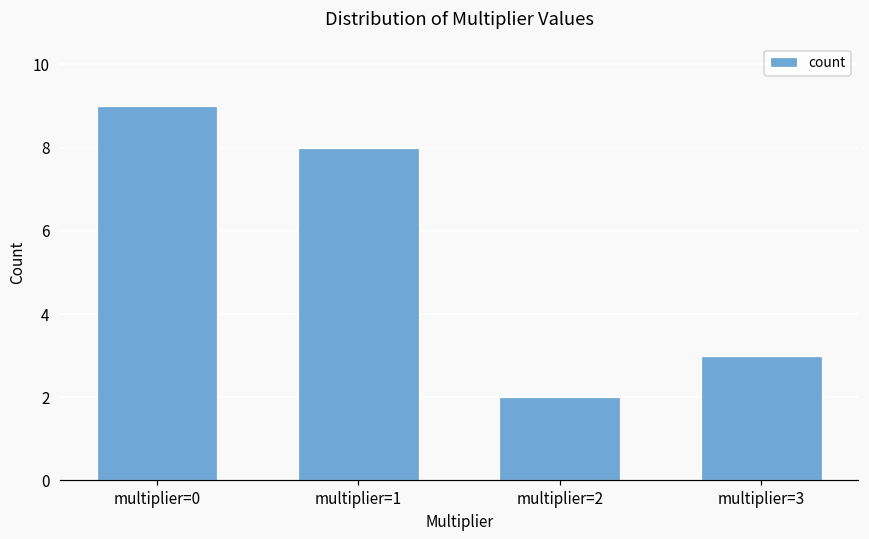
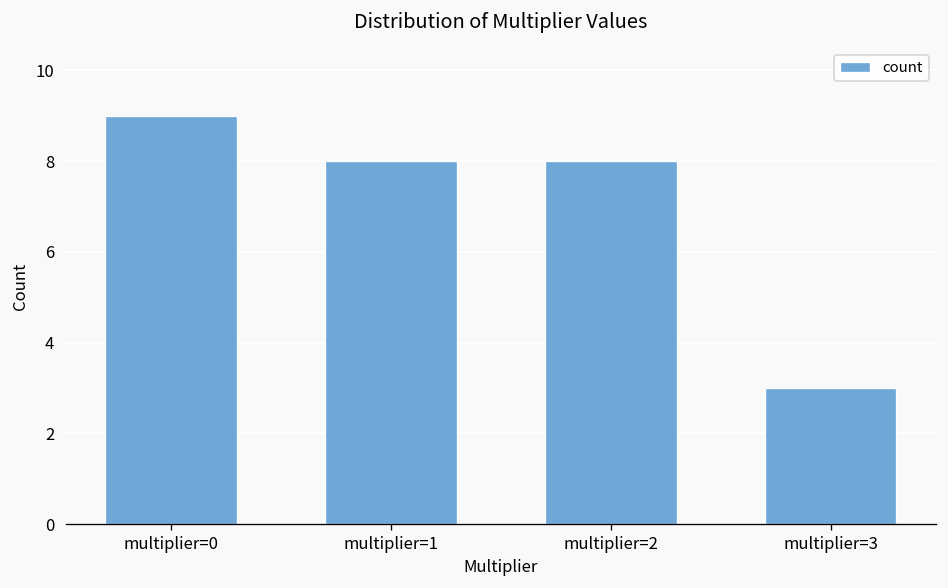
  {
    "multiplier=0": 9,
    "multiplier=1": 8,
-   "multiplier=2": 2,
+   "multiplier=2": 8,
    "multiplier=3": 3
  }
